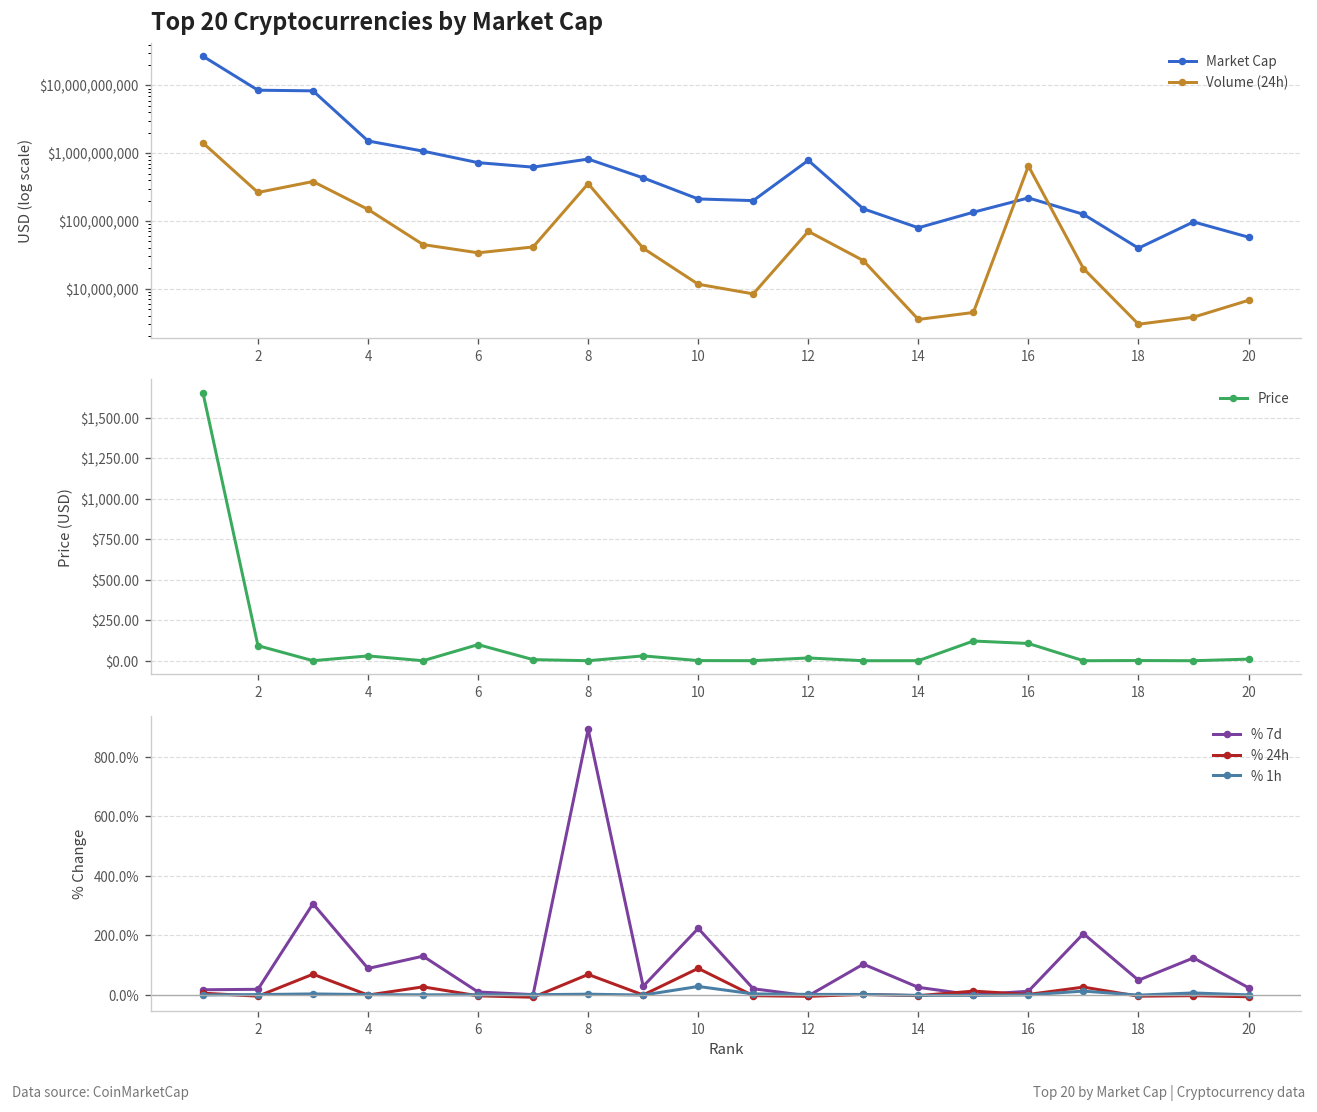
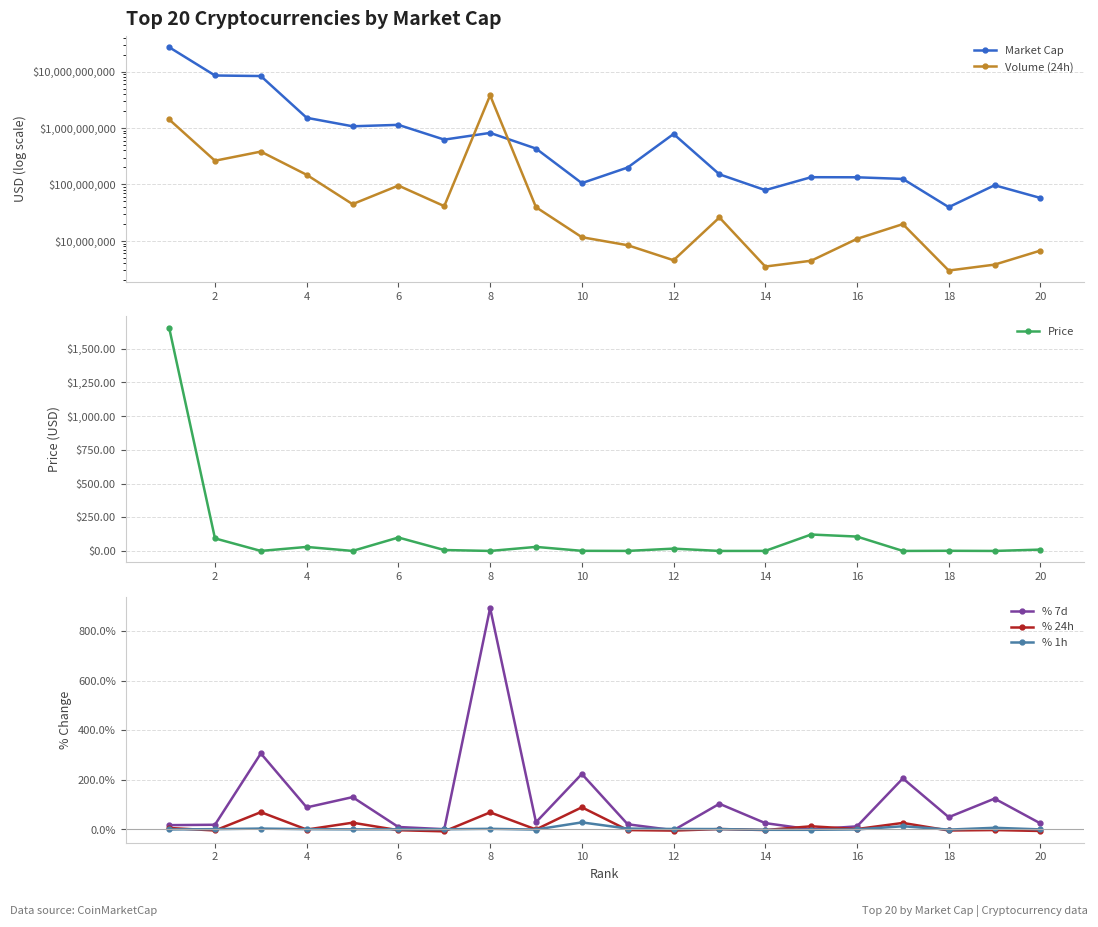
  {
    "Top 20 Cryptocurrencies by Market Cap": {
      "Market Cap": {
        "2": "$9,000,000,000",
        "4": "$1,500,000,000",
-       "6": "$700,000,000",
+       "6": "$1,100,000,000",
        "8": "$800,000,000",
-       "10": "$210,000,000",
+       "10": "$110,000,000",
        "12": "$800,000,000",
        "14": "$80,000,000",
-       "16": "$220,000,000",
+       "16": "$130,000,000",
        "18": "$40,000,000",
        "20": "$60,000,000"
      },
      "Volume (24h)": {
        "2": "$300,000,000",
        "4": "$150,000,000",
-       "6": "$30,000,000",
-       "8": "$400,000,000",
+       "6": "$100,000,000",
+       "8": "$4,000,000,000",
        "10": "$12,000,000",
-       "12": "$70,000,000",
+       "12": "$5,000,000",
        "14": "$4,000,000",
-       "16": "$600,000,000",
+       "16": "$11,000,000",
        "18": "$3,000,000",
        "20": "$7,000,000"
      }
    }
  }
